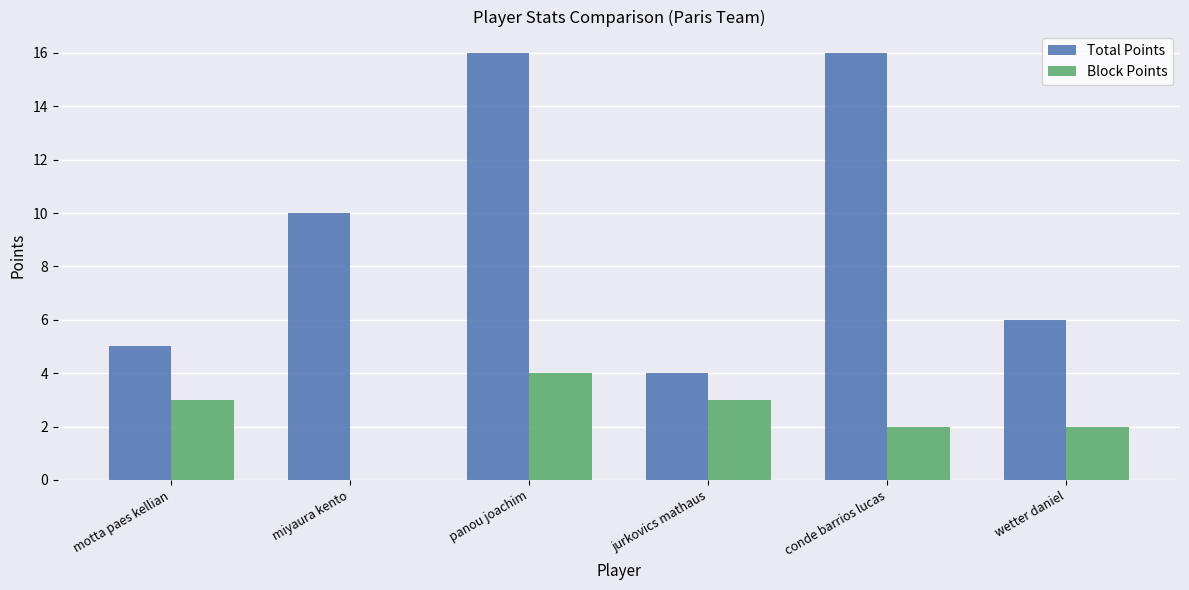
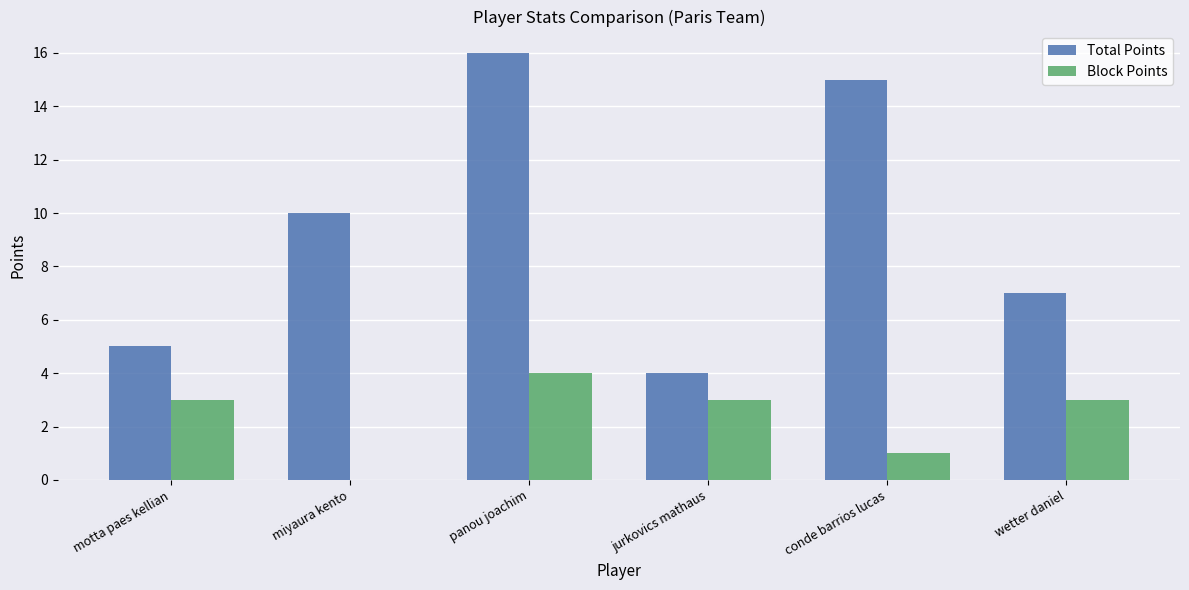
  {
    "Total Points": {
      "motta paes kellian": 5,
      "miyaura kento": 10,
      "panou joachim": 16,
      "jurkovics mathaus": 4,
-     "conde barrios lucas": 16,
-     "wetter daniel": 6
+     "conde barrios lucas": 15,
+     "wetter daniel": 7
    },
    "Block Points": {
      "motta paes kellian": 3,
      "miyaura kento": 0,
      "panou joachim": 4,
      "jurkovics mathaus": 3,
-     "conde barrios lucas": 2,
-     "wetter daniel": 2
+     "conde barrios lucas": 1,
+     "wetter daniel": 3
    }
  }
